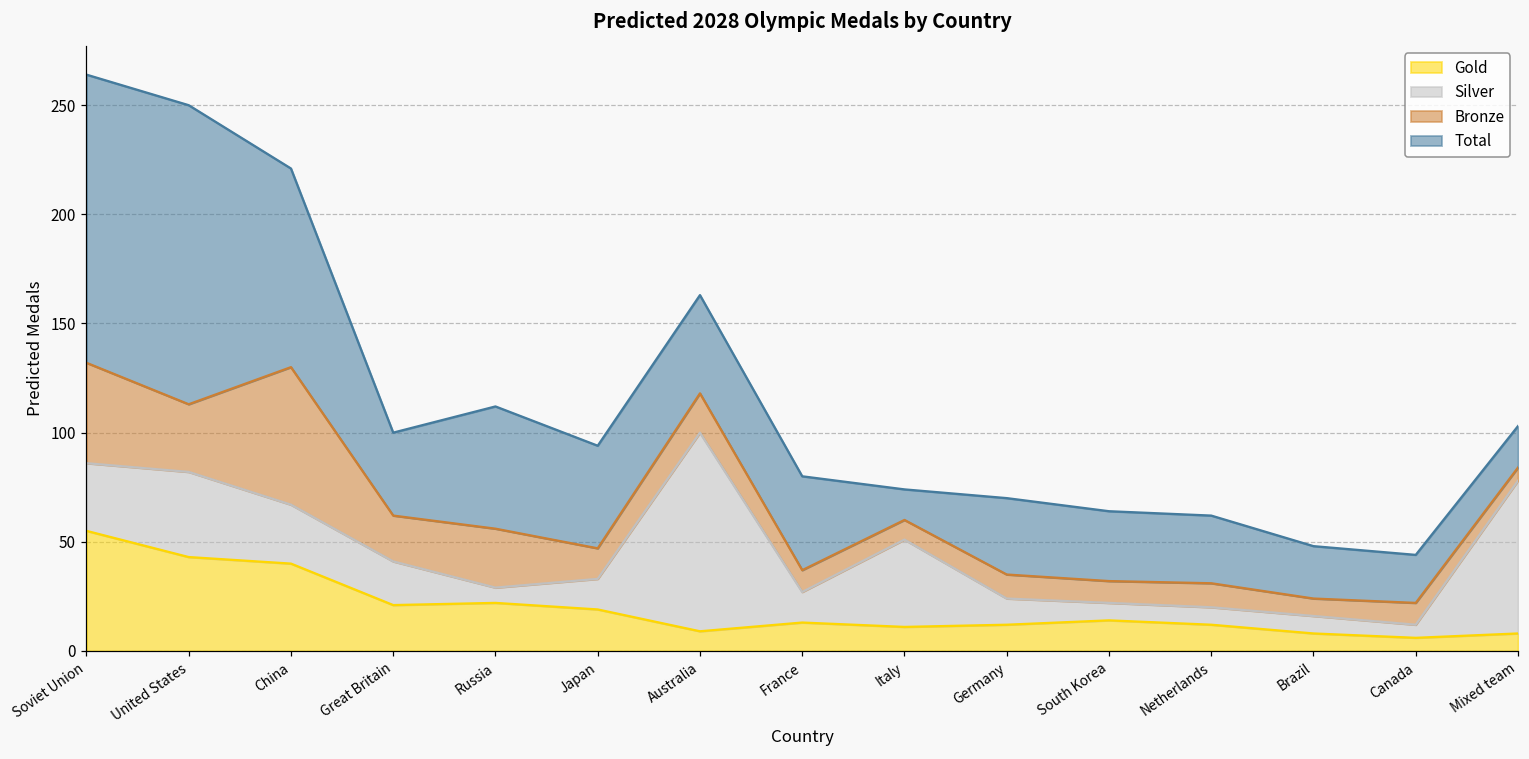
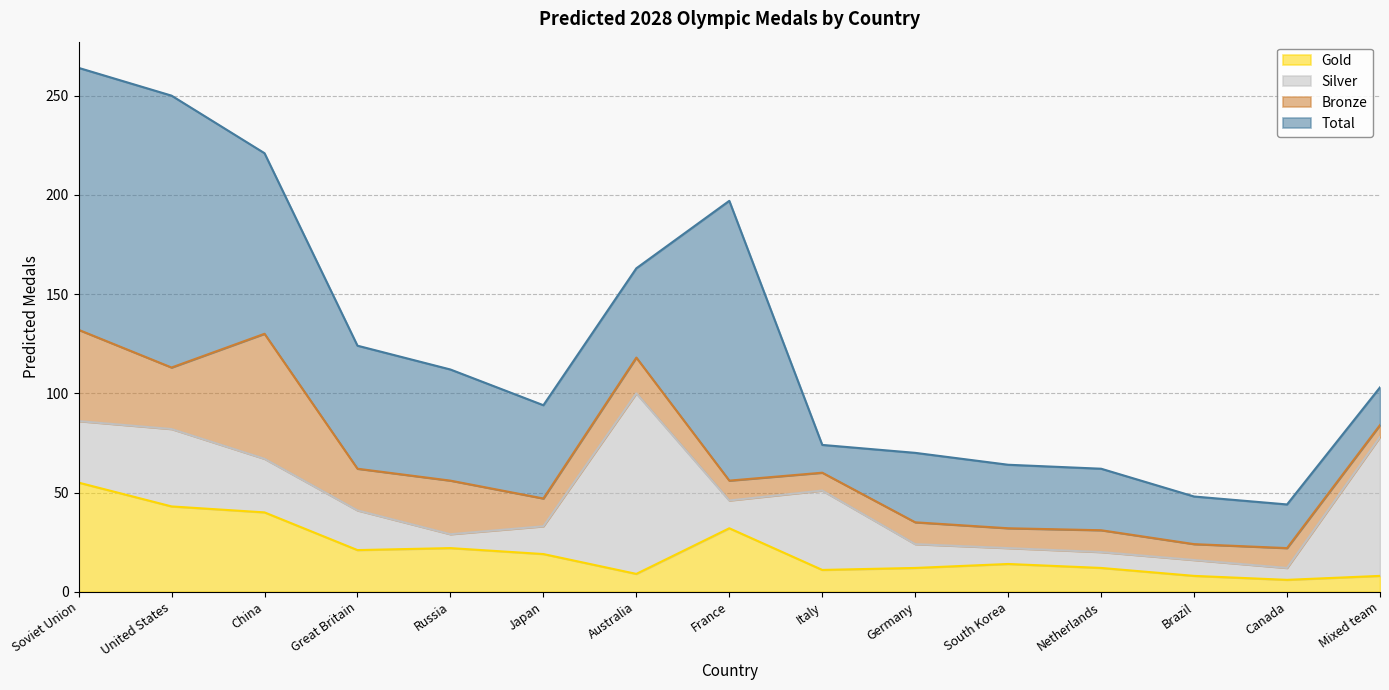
  {
    "Gold": {
      "Soviet Union": 55,
      "United States": 43,
      "China": 40,
      "Great Britain": 21,
      "Russia": 22,
      "Japan": 19,
      "Australia": 9,
-     "France": 13,
+     "France": 32,
      "Italy": 11,
      "Germany": 12,
      "South Korea": 14,
      "Netherlands": 12,
      "Brazil": 8,
      "Canada": 6,
      "Mixed team": 8
    },
    "Silver": {
      "Soviet Union": 31,
      "United States": 39,
      "China": 27,
      "Great Britain": 20,
      "Russia": 7,
      "Japan": 14,
      "Australia": 91,
      "France": 14,
      "Italy": 40,
      "Germany": 12,
      "South Korea": 8,
      "Netherlands": 8,
      "Brazil": 8,
      "Canada": 6,
      "Mixed team": 70
    },
    "Bronze": {
      "Soviet Union": 46,
      "United States": 31,
      "China": 63,
      "Great Britain": 21,
      "Russia": 27,
      "Japan": 14,
      "Australia": 18,
      "France": 10,
      "Italy": 9,
      "Germany": 11,
      "South Korea": 10,
      "Netherlands": 11,
      "Brazil": 8,
      "Canada": 10,
      "Mixed team": 6
    },
    "Total": {
      "Soviet Union": 132,
      "United States": 137,
      "China": 91,
-     "Great Britain": 38,
+     "Great Britain": 62,
      "Russia": 56,
      "Japan": 47,
      "Australia": 45,
-     "France": 43,
+     "France": 141,
      "Italy": 14,
      "Germany": 35,
      "South Korea": 32,
      "Netherlands": 31,
      "Brazil": 24,
      "Canada": 22,
      "Mixed team": 19
    }
  }
